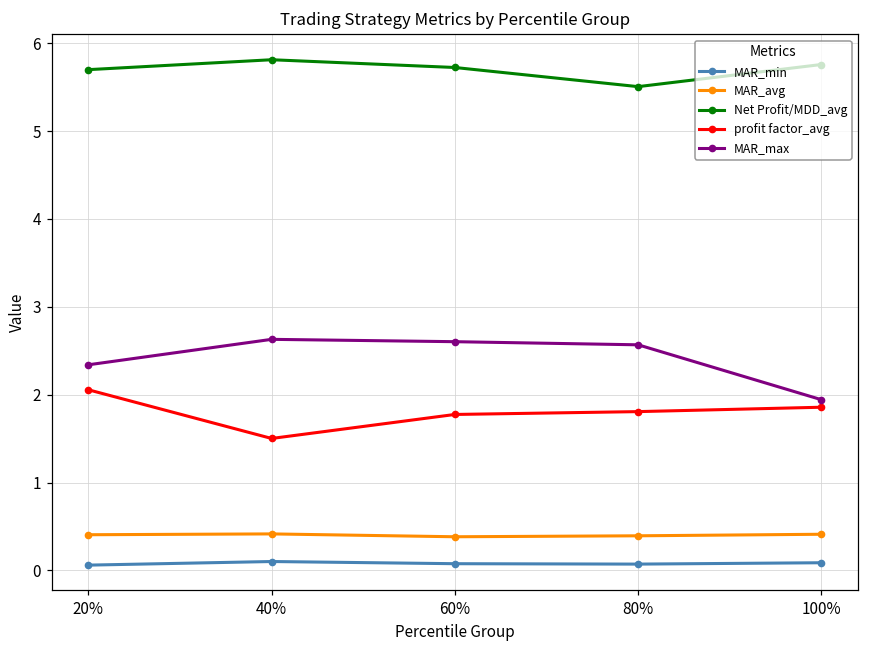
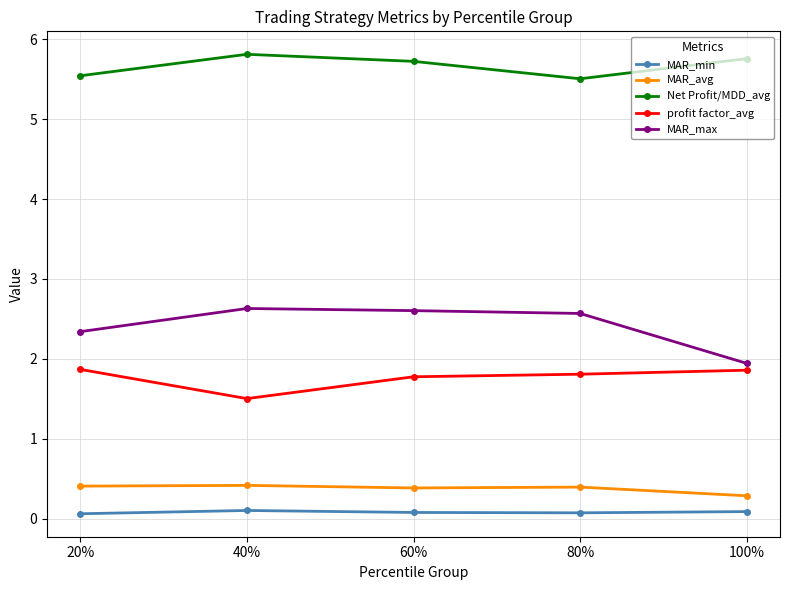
  {
    "MAR_min": {
      "20%": 0.1,
      "40%": 0.1,
      "60%": 0.1,
      "80%": 0.1,
      "100%": 0.1
    },
    "MAR_avg": {
      "20%": 0.4,
      "40%": 0.4,
      "60%": 0.4,
      "80%": 0.4,
-     "100%": 0.4
+     "100%": 0.3
    },
    "Net Profit/MDD_avg": {
-     "20%": 5.7,
+     "20%": 5.5,
      "40%": 5.8,
      "60%": 5.7,
      "80%": 5.5
    },
    "profit factor_avg": {
-     "20%": 2.1,
+     "20%": 1.9,
      "40%": 1.5,
      "60%": 1.8,
      "80%": 1.8,
      "100%": 1.9
    },
    "MAR_max": {
      "20%": 2.3,
      "40%": 2.6,
      "60%": 2.6,
      "80%": 2.6,
      "100%": 1.9
    }
  }
